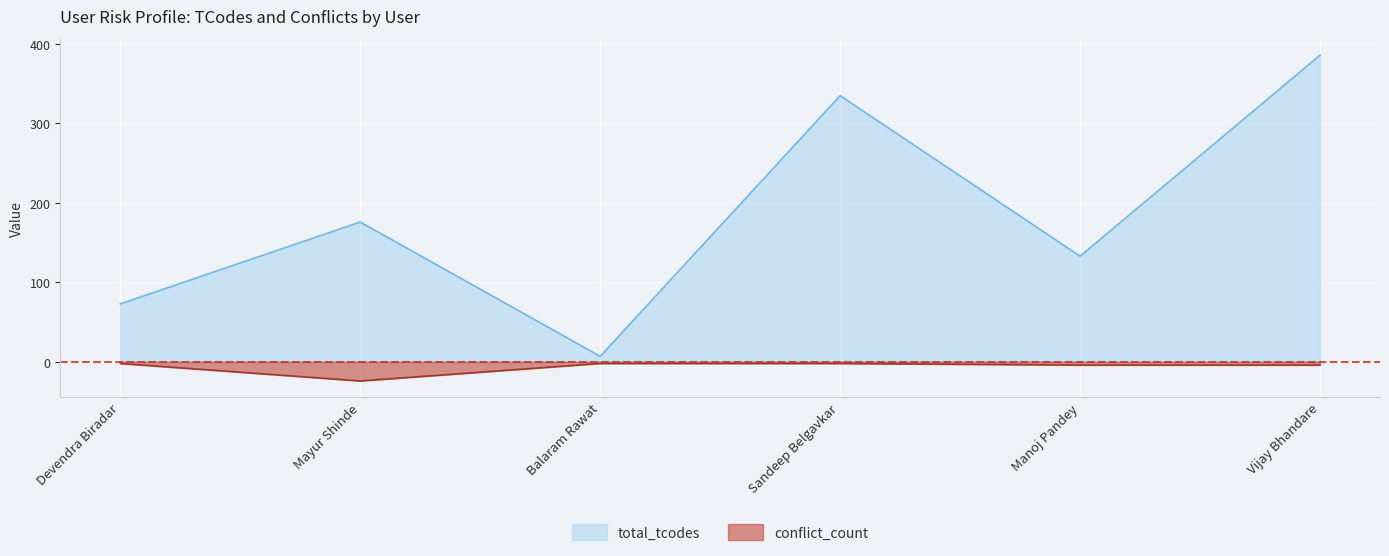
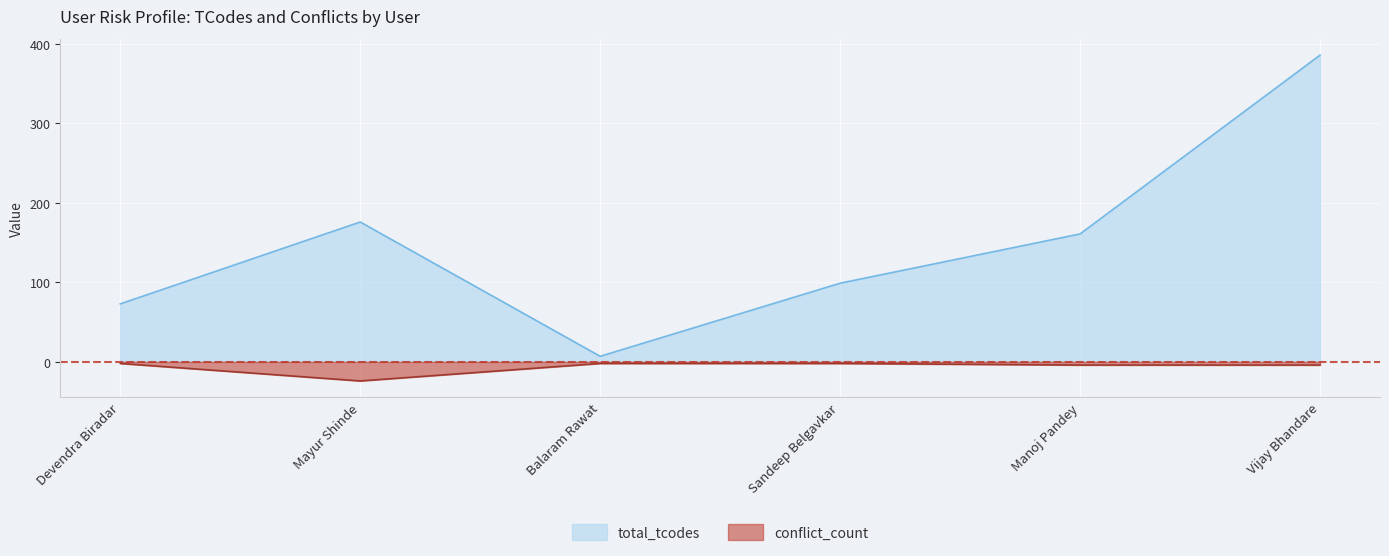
  {
    "total_tcodes": {
      "Devendra Biradar": 70,
      "Mayur Shinde": 180,
      "Balaram Rawat": 10,
-     "Sandeep Belgavkar": 340,
-     "Manoj Pandey": 130,
+     "Sandeep Belgavkar": 100,
+     "Manoj Pandey": 160,
      "Vijay Bhandare": 390
    }
  }
